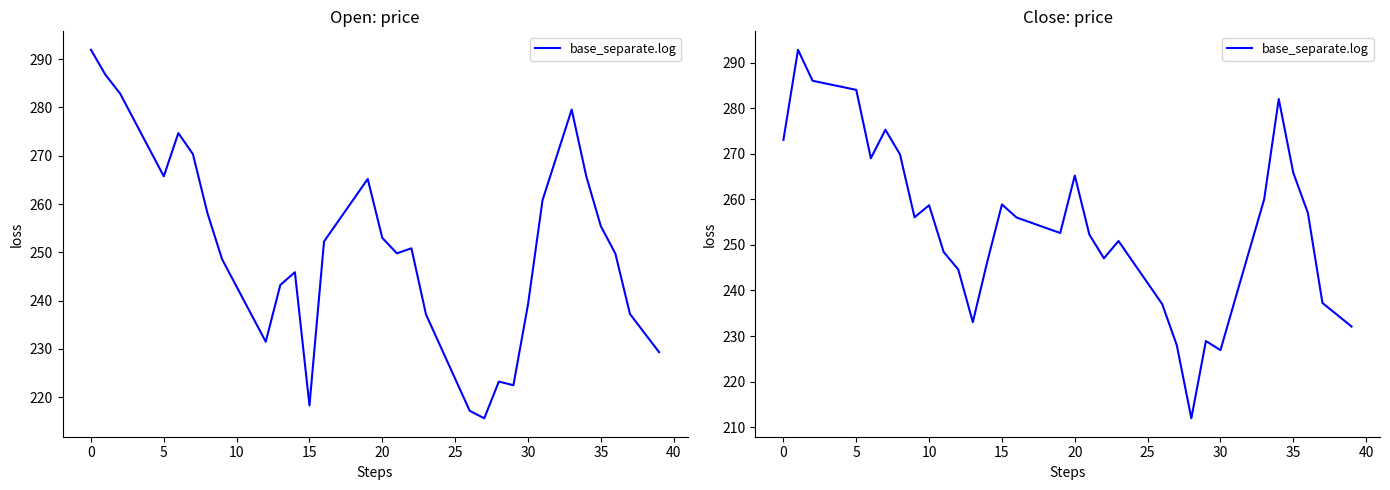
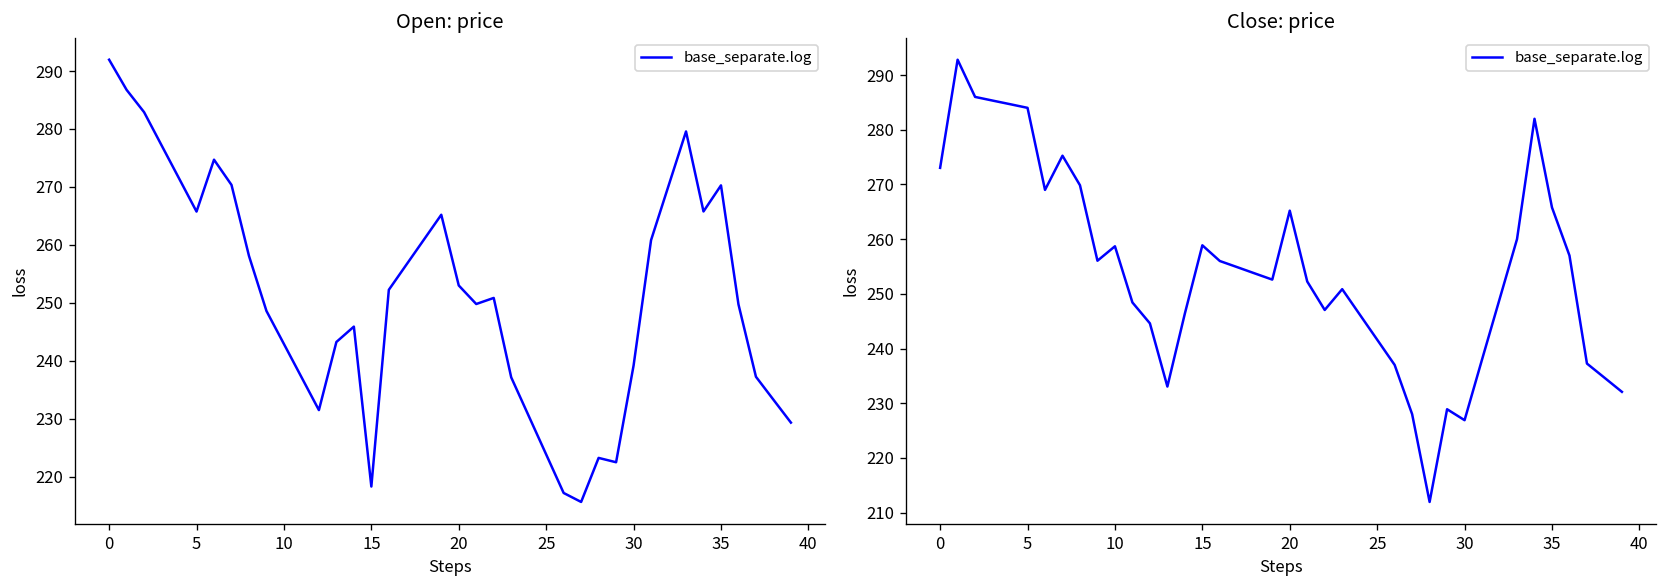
  {
    "Open: price": {
      "0": 292,
      "5": 266,
      "10": 243,
      "15": 218,
      "20": 253,
      "25": 224,
      "30": 239,
-     "35": 255
+     "35": 270
    },
    "Close: price": {
      "0": 273,
      "5": 284,
      "10": 259,
      "15": 259,
      "20": 265,
      "25": 242,
      "30": 227,
      "35": 266
    }
  }
